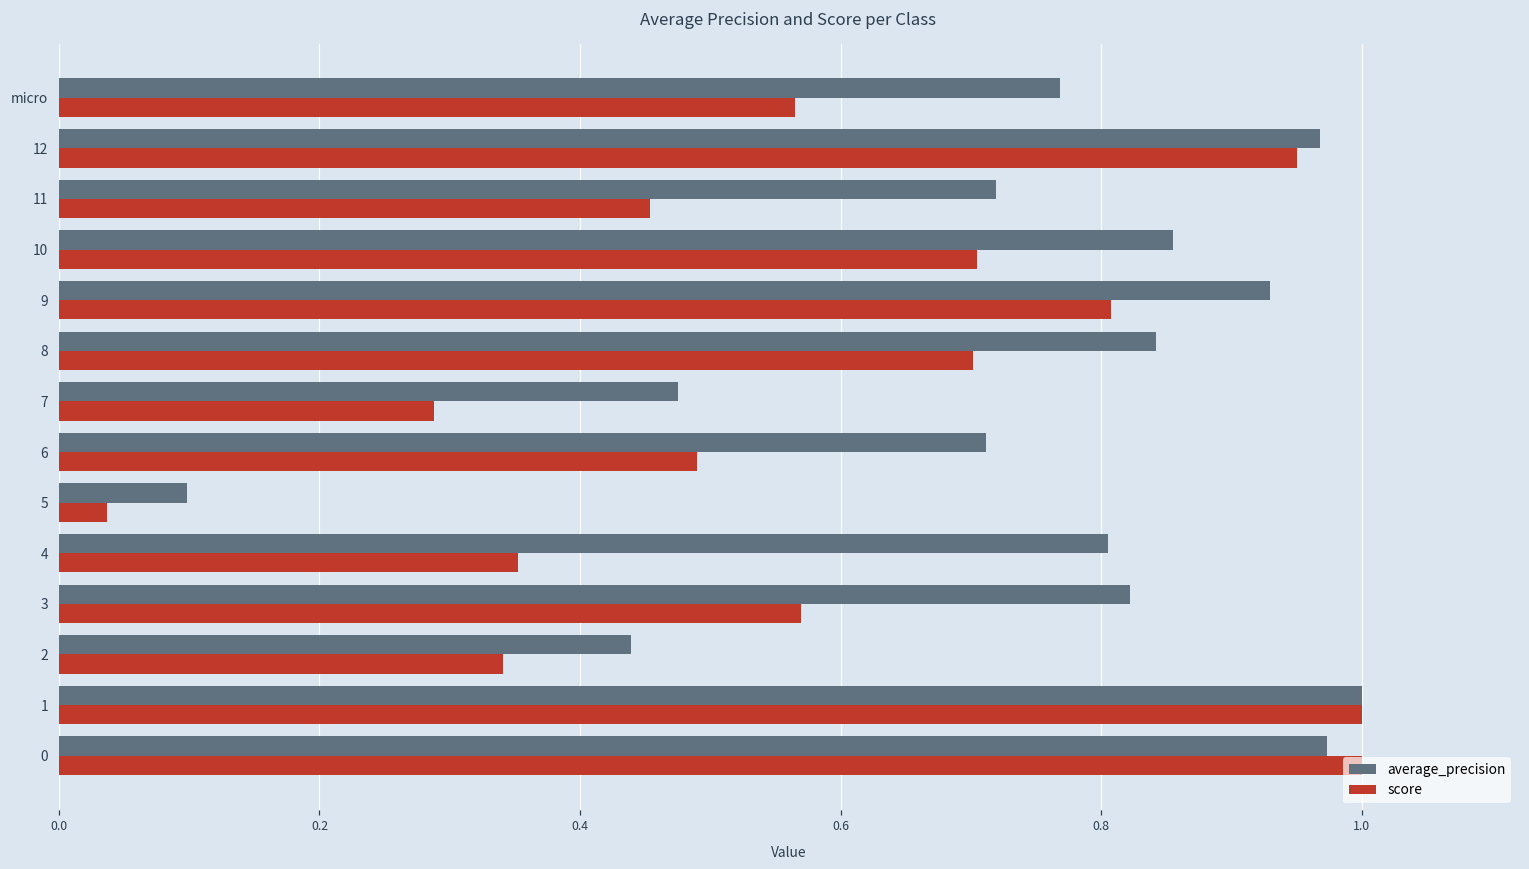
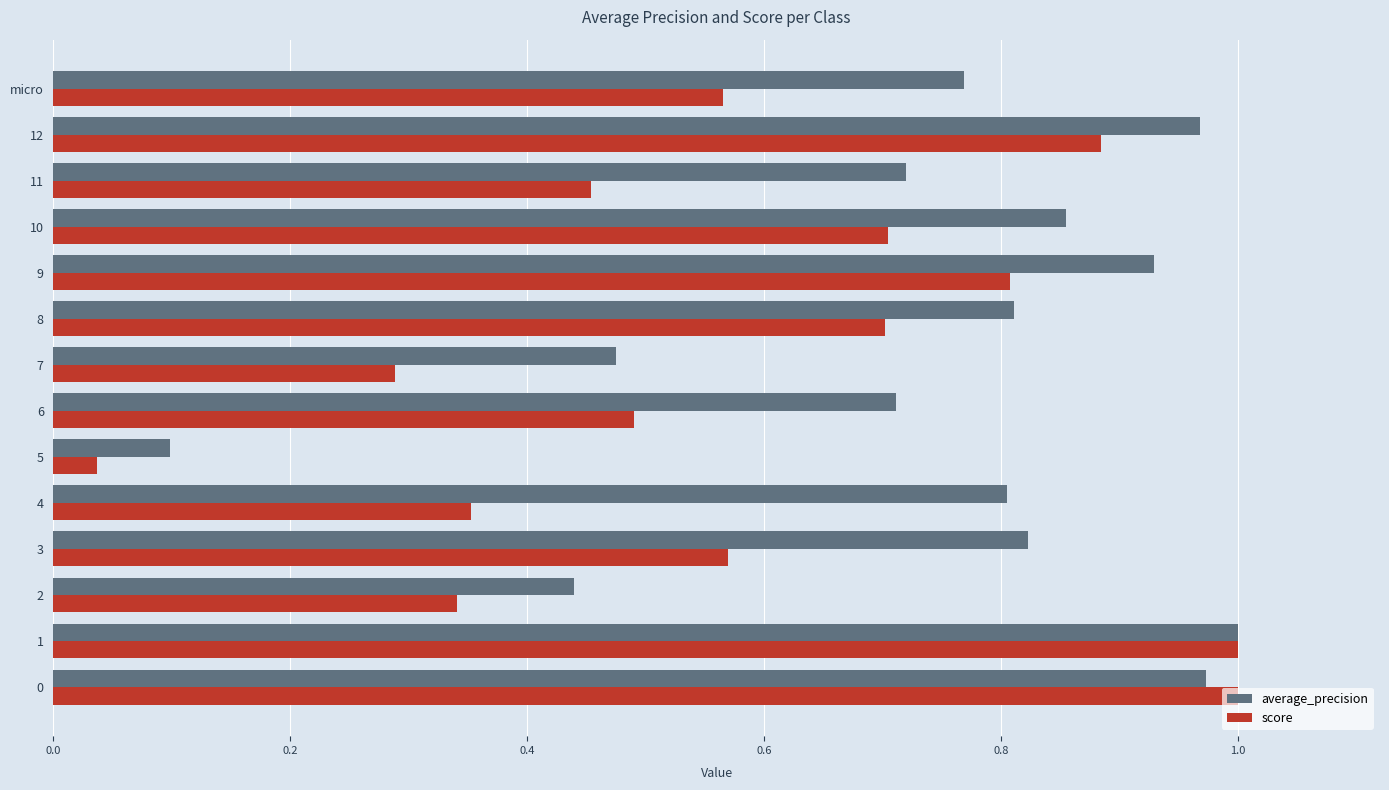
  {
    "average_precision": {
      "micro": 0.769,
      "12": 0.968,
      "11": 0.720,
      "10": 0.855,
      "9": 0.929,
-     "8": 0.842,
+     "8": 0.811,
      "7": 0.475,
      "6": 0.712,
      "5": 0.098,
      "4": 0.805,
      "3": 0.822,
      "2": 0.440,
      "1": 1.000,
      "0": 0.973
    },
    "score": {
      "micro": 0.565,
-     "12": 0.950,
+     "12": 0.885,
      "11": 0.453,
      "10": 0.705,
      "9": 0.807,
      "8": 0.702,
      "7": 0.288,
      "6": 0.490,
      "5": 0.037,
      "4": 0.352,
      "3": 0.570,
      "2": 0.341,
      "1": 1.000
    }
  }
